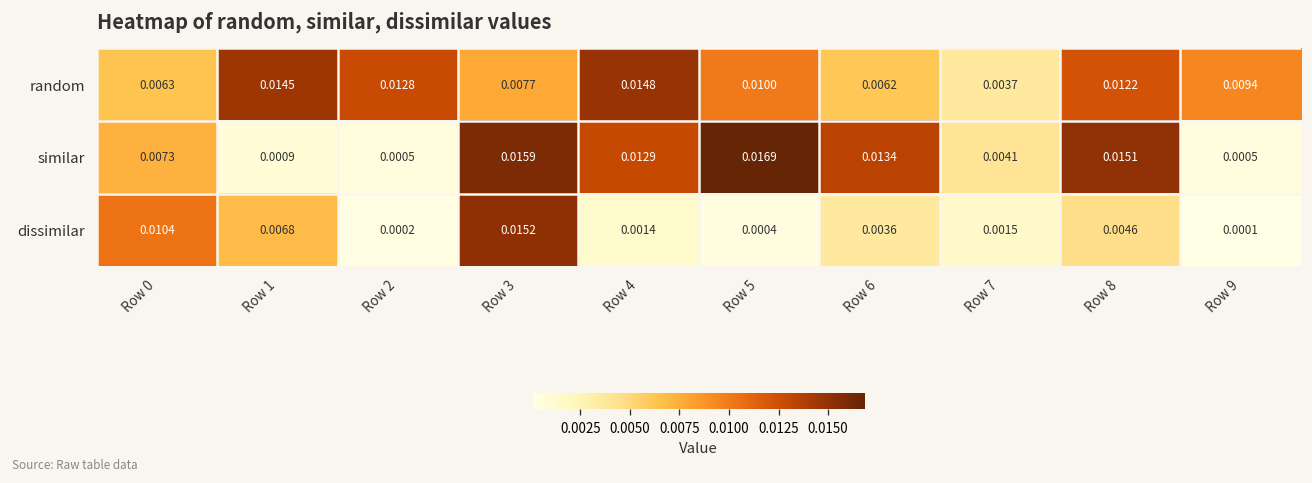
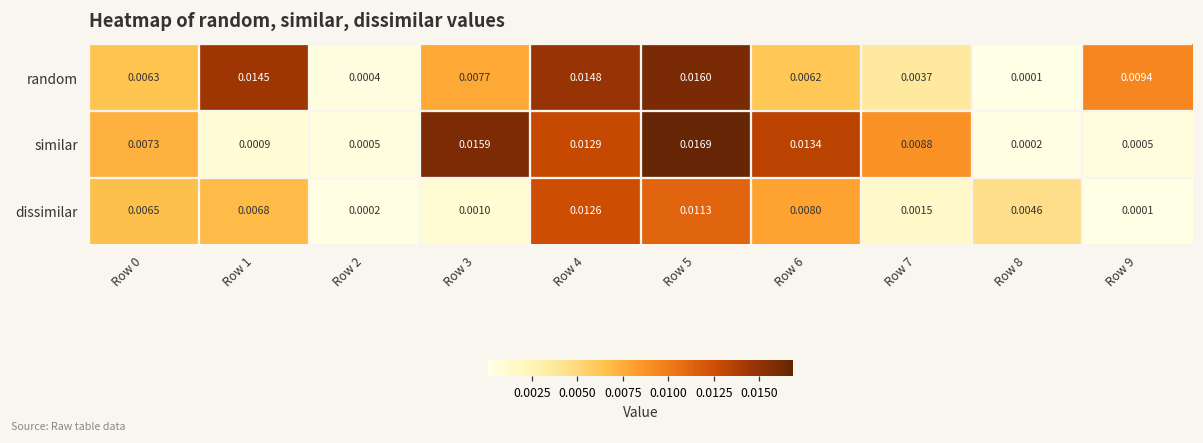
  {
    "random": {
      "Row 0": 0.0063,
      "Row 1": 0.0145,
-     "Row 2": 0.0128,
+     "Row 2": 0.0004,
      "Row 3": 0.0077,
      "Row 4": 0.0148,
-     "Row 5": 0.0100,
+     "Row 5": 0.0160,
      "Row 6": 0.0062,
      "Row 7": 0.0037,
-     "Row 8": 0.0122,
+     "Row 8": 0.0001,
      "Row 9": 0.0094
    },
    "similar": {
      "Row 0": 0.0073,
      "Row 1": 0.0009,
      "Row 2": 0.0005,
      "Row 3": 0.0159,
      "Row 4": 0.0129,
      "Row 5": 0.0169,
      "Row 6": 0.0134,
-     "Row 7": 0.0041,
-     "Row 8": 0.0151,
+     "Row 7": 0.0088,
+     "Row 8": 0.0002,
      "Row 9": 0.0005
    },
    "dissimilar": {
-     "Row 0": 0.0104,
+     "Row 0": 0.0065,
      "Row 1": 0.0068,
      "Row 2": 0.0002,
-     "Row 3": 0.0152,
-     "Row 4": 0.0014,
-     "Row 5": 0.0004,
-     "Row 6": 0.0036,
+     "Row 3": 0.0010,
+     "Row 4": 0.0126,
+     "Row 5": 0.0113,
+     "Row 6": 0.0080,
      "Row 7": 0.0015,
      "Row 8": 0.0046,
      "Row 9": 0.0001
    }
  }
